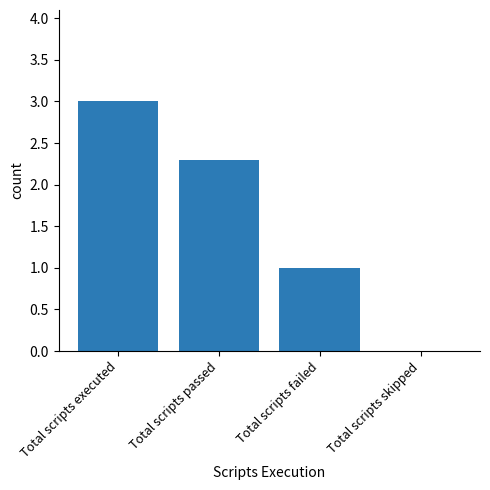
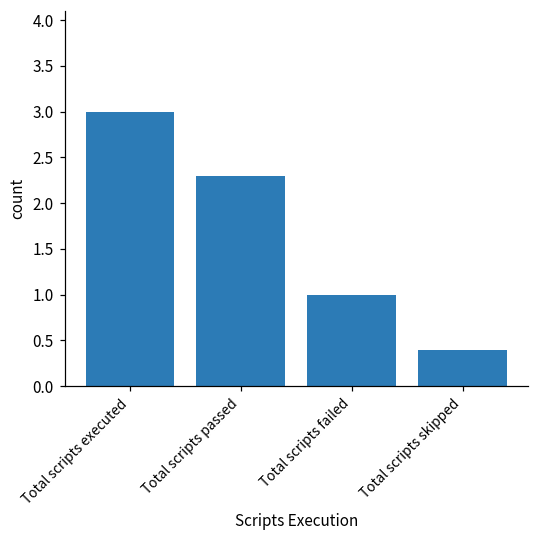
  {
    "Total scripts executed": 3.0,
    "Total scripts passed": 2.3,
    "Total scripts failed": 1.0,
-   "Total scripts skipped": 0.0
+   "Total scripts skipped": 0.4
  }
